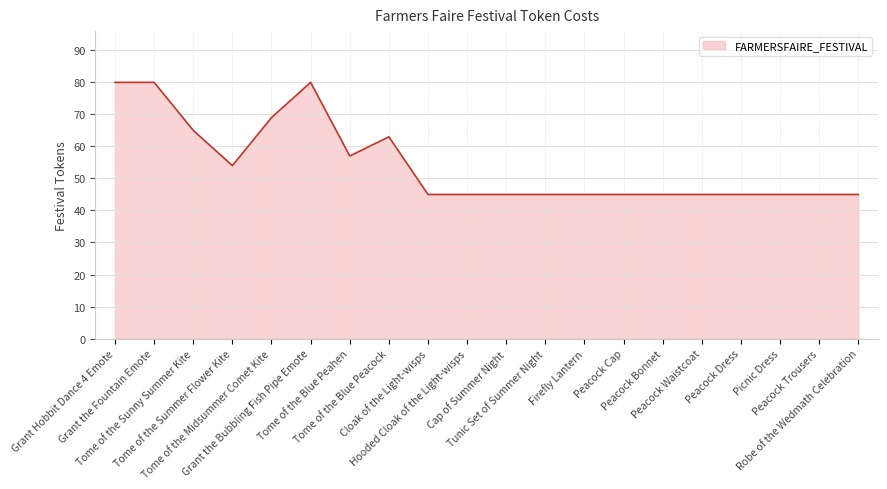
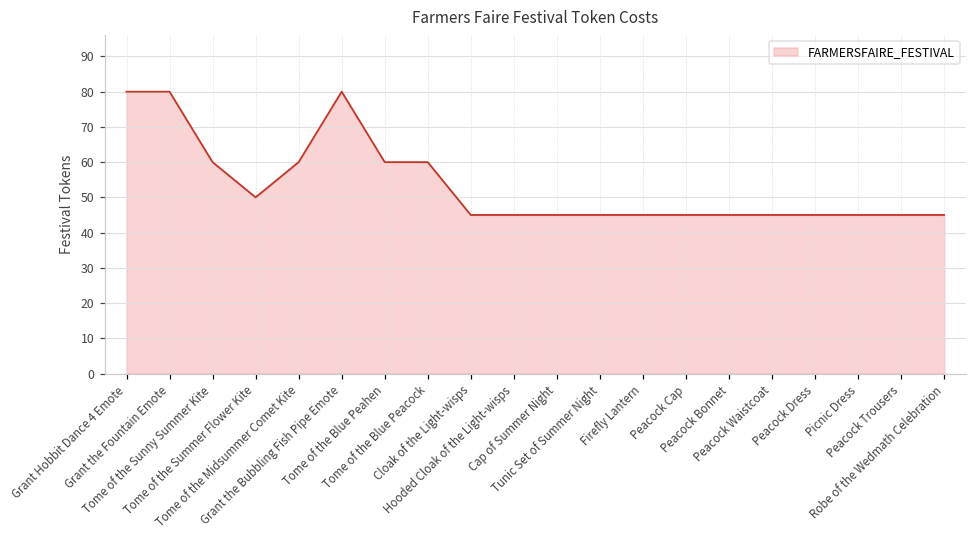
  {
    "Grant Hobbit Dance 4 Emote": 80,
    "Grant the Fountain Emote": 80,
-   "Tome of the Sunny Summer Kite": 65,
-   "Tome of the Summer Flower Kite": 54,
-   "Tome of the Midsummer Comet Kite": 69,
+   "Tome of the Sunny Summer Kite": 60,
+   "Tome of the Summer Flower Kite": 50,
+   "Tome of the Midsummer Comet Kite": 60,
    "Grant the Bubbling Fish Pipe Emote": 80,
-   "Tome of the Blue Peahen": 57,
-   "Tome of the Blue Peacock": 63,
+   "Tome of the Blue Peahen": 60,
+   "Tome of the Blue Peacock": 60,
    "Cloak of the Light-wisps": 45,
    "Hooded Cloak of the Light-wisps": 45,
    "Cap of Summer Night": 45,
    "Tunic Set of Summer Night": 45,
    "Firefly Lantern": 45,
    "Peacock Cap": 45,
    "Peacock Bonnet": 45,
    "Peacock Waistcoat": 45,
    "Peacock Dress": 45,
    "Picnic Dress": 45,
    "Peacock Trousers": 45,
    "Robe of the Wedmath Celebration": 45
  }
